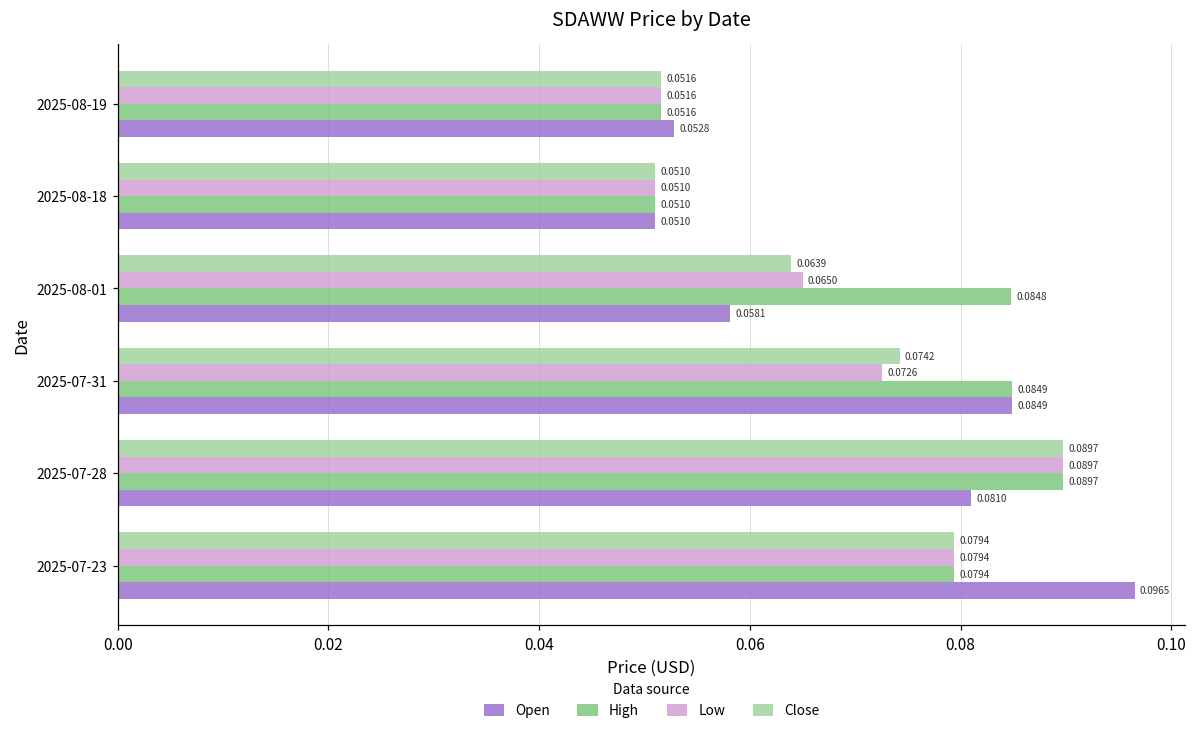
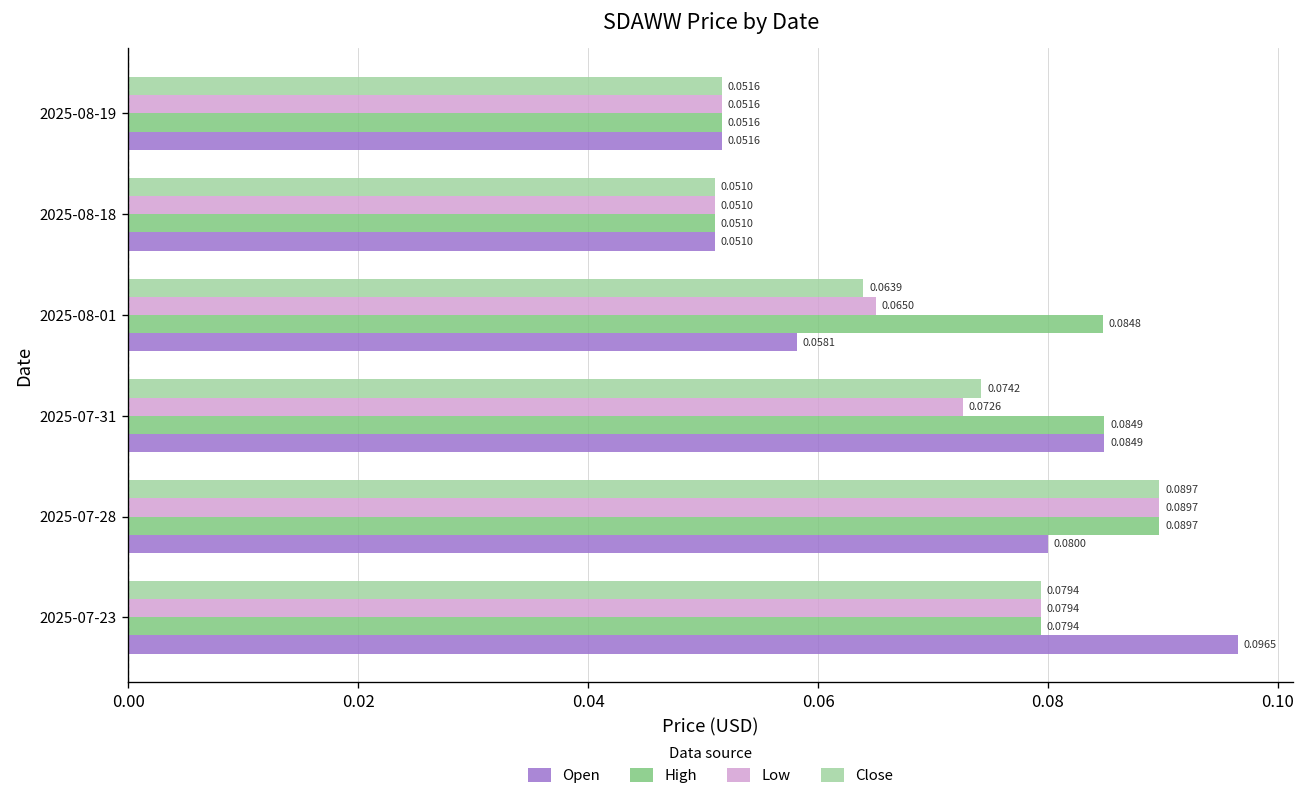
  {
    "Open": {
-     "2025-08-19": 0.0528,
+     "2025-08-19": 0.0516,
      "2025-08-18": 0.0510,
      "2025-08-01": 0.0581,
      "2025-07-31": 0.0849,
-     "2025-07-28": 0.0810,
+     "2025-07-28": 0.0800,
      "2025-07-23": 0.0965
    },
    "Low": {
      "2025-08-19": 0.0516,
      "2025-08-18": 0.0510,
      "2025-08-01": 0.0650,
      "2025-07-31": 0.0726,
      "2025-07-28": 0.0897,
      "2025-07-23": 0.0794
    }
  }
